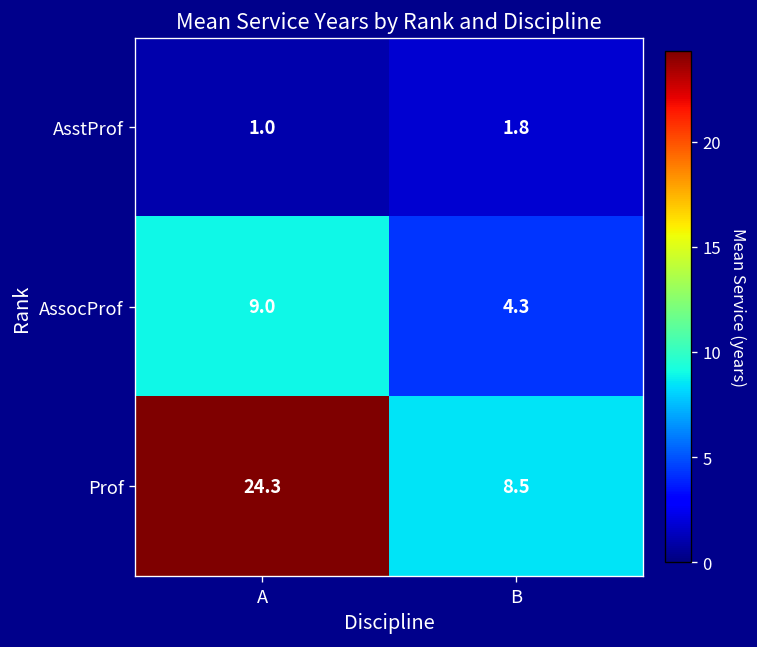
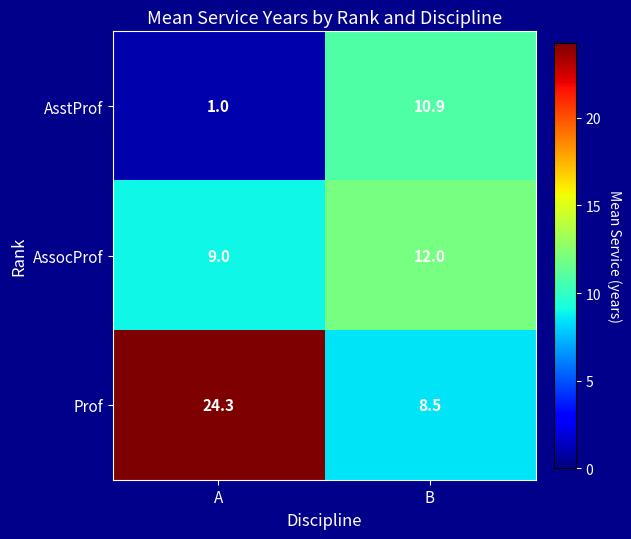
  {
    "AsstProf": {
      "A": 1.0,
-     "B": 1.8
+     "B": 10.9
    },
    "AssocProf": {
      "A": 9.0,
-     "B": 4.3
+     "B": 12.0
    },
    "Prof": {
      "A": 24.3,
      "B": 8.5
    }
  }
